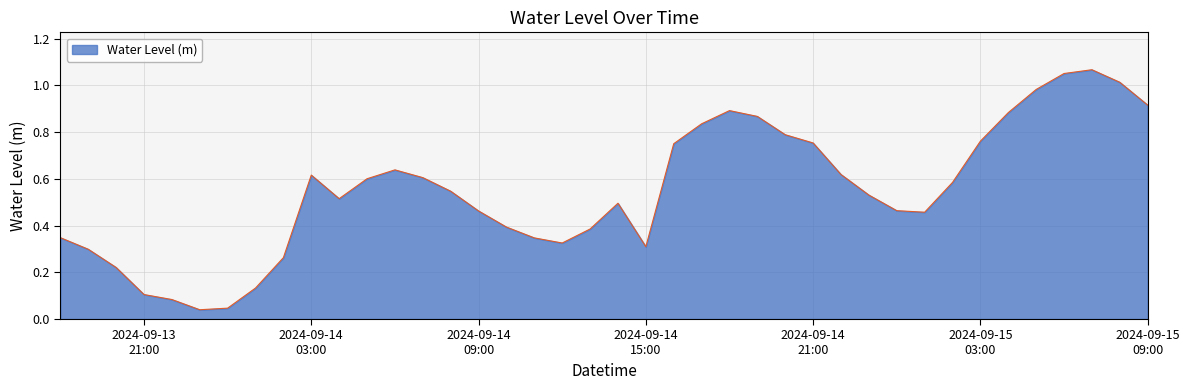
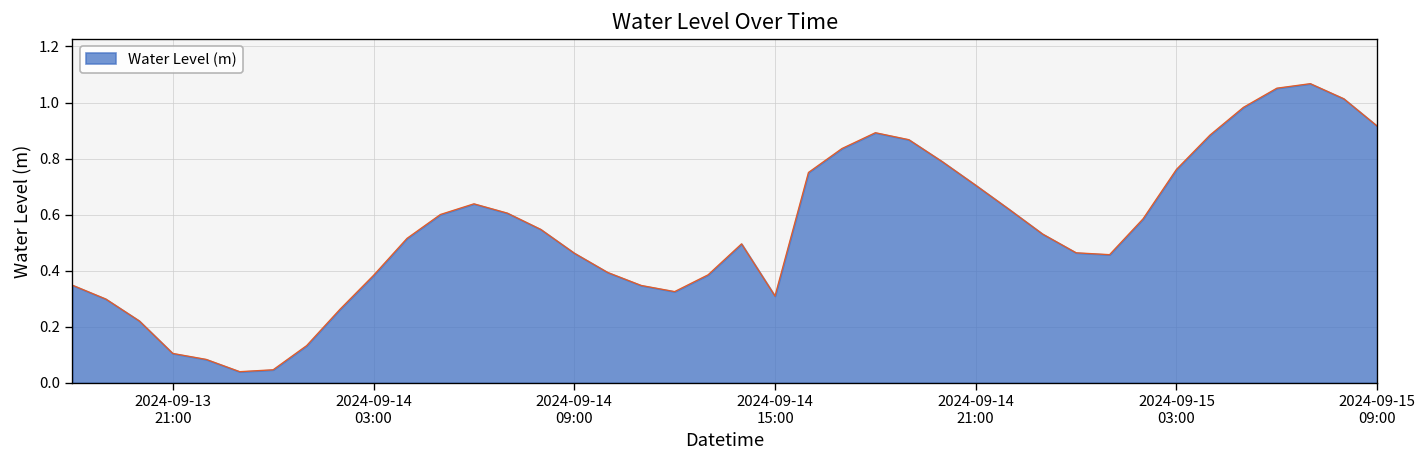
  {
    "2024-09-13 21:00": 0.10,
-   "2024-09-14 03:00": 0.62,
+   "2024-09-14 03:00": 0.38,
    "2024-09-14 09:00": 0.46,
    "2024-09-14 15:00": 0.31,
-   "2024-09-14 21:00": 0.75,
+   "2024-09-14 21:00": 0.70,
    "2024-09-15 03:00": 0.76,
    "2024-09-15 09:00": 0.92
  }
